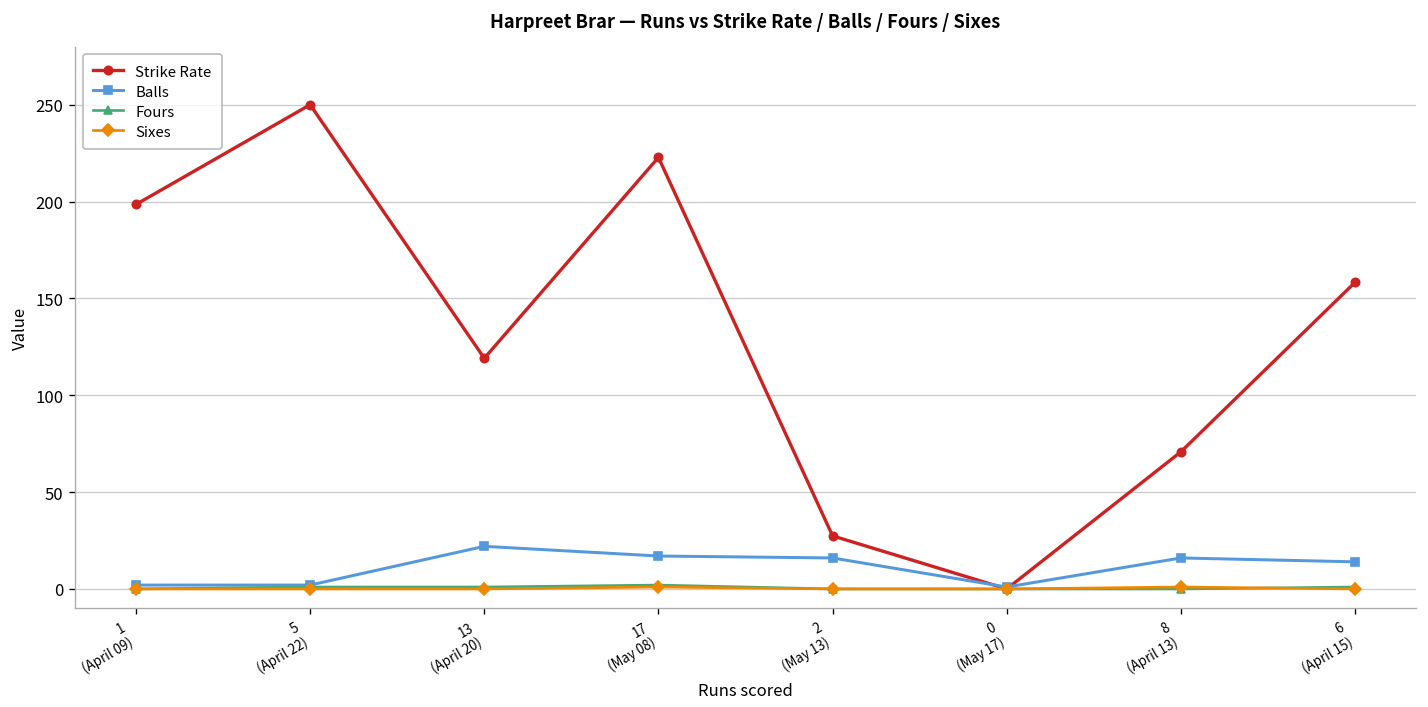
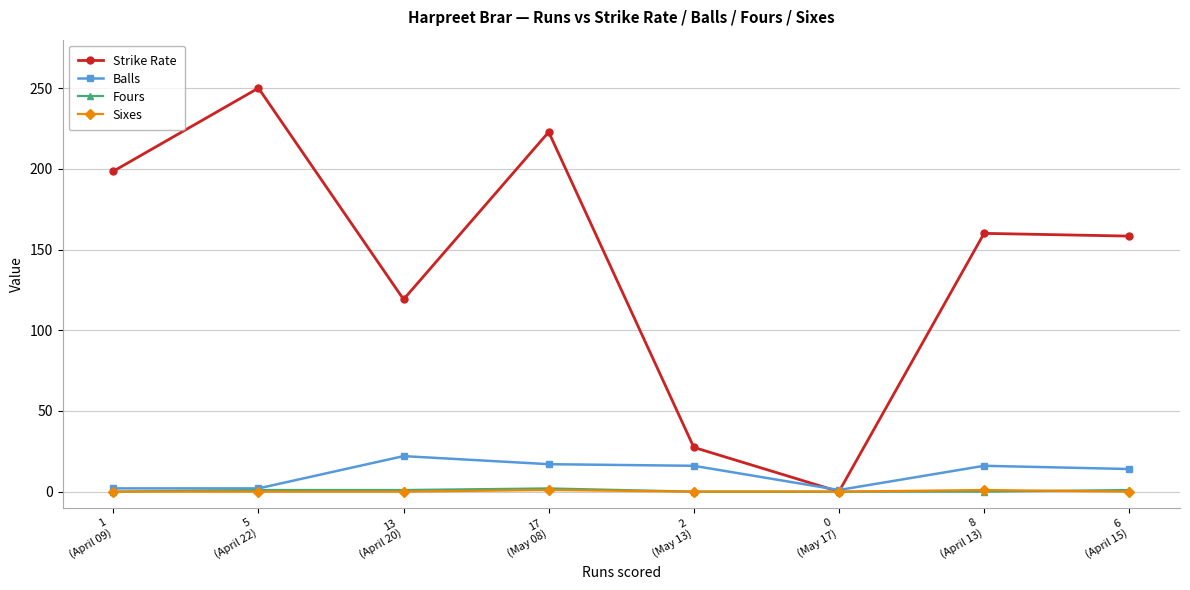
  {
    "Strike Rate": {
      "1 (April 09)": 199,
      "5 (April 22)": 250,
      "13 (April 20)": 119,
      "17 (May 08)": 223,
      "2 (May 13)": 27,
-     "8 (April 13)": 71,
+     "8 (April 13)": 160,
      "6 (April 15)": 158
    },
    "Balls": {
      "1 (April 09)": 2,
      "13 (April 20)": 22,
      "17 (May 08)": 17,
      "2 (May 13)": 16,
      "8 (April 13)": 16,
      "6 (April 15)": 14
    }
  }
